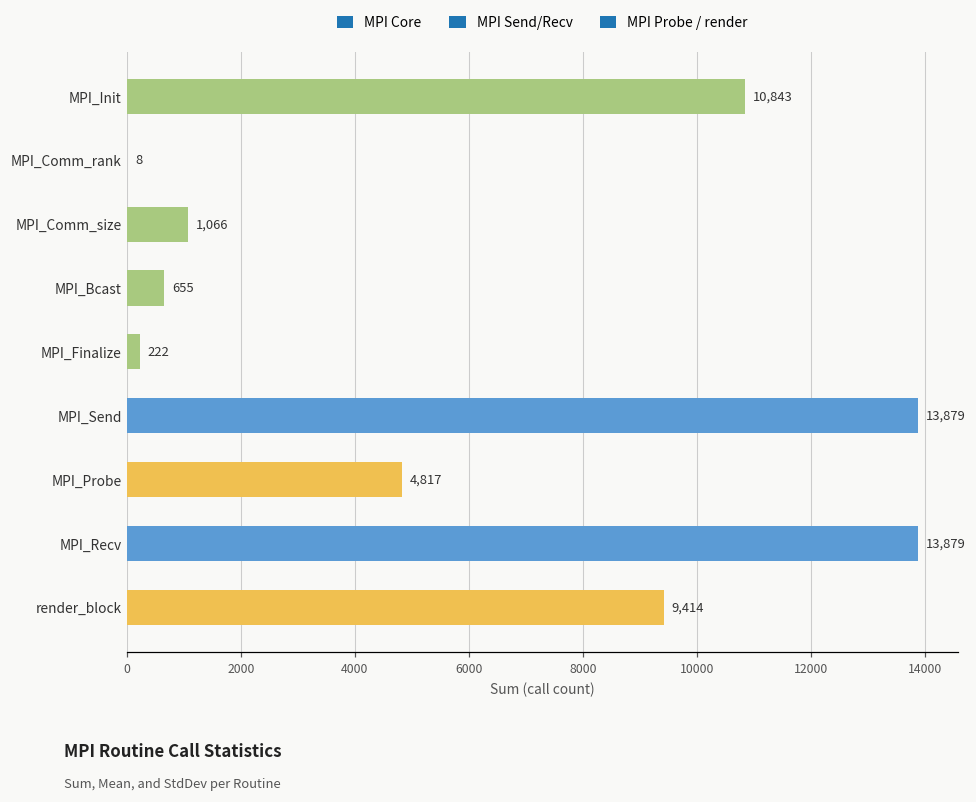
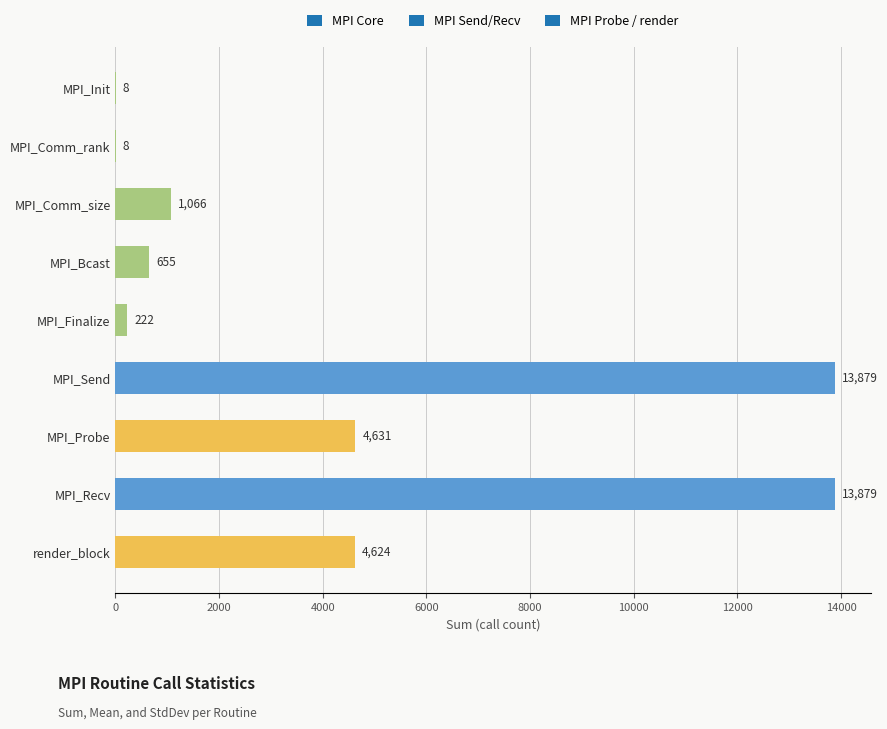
  {
-   "MPI_Init": "10,843",
+   "MPI_Init": "8",
    "MPI_Comm_rank": "8",
    "MPI_Comm_size": "1,066",
    "MPI_Bcast": "655",
    "MPI_Finalize": "222",
    "MPI_Send": "13,879",
-   "MPI_Probe": "4,817",
+   "MPI_Probe": "4,631",
    "MPI_Recv": "13,879",
-   "render_block": "9,414"
+   "render_block": "4,624"
  }
